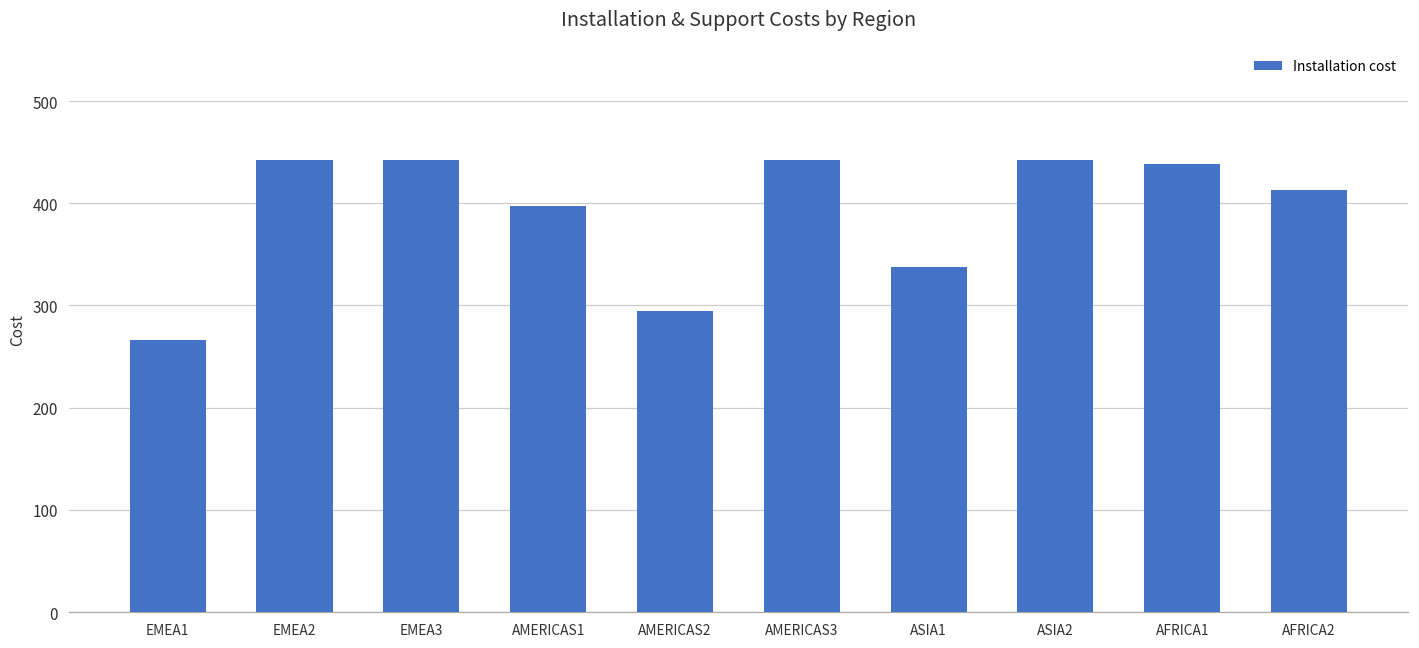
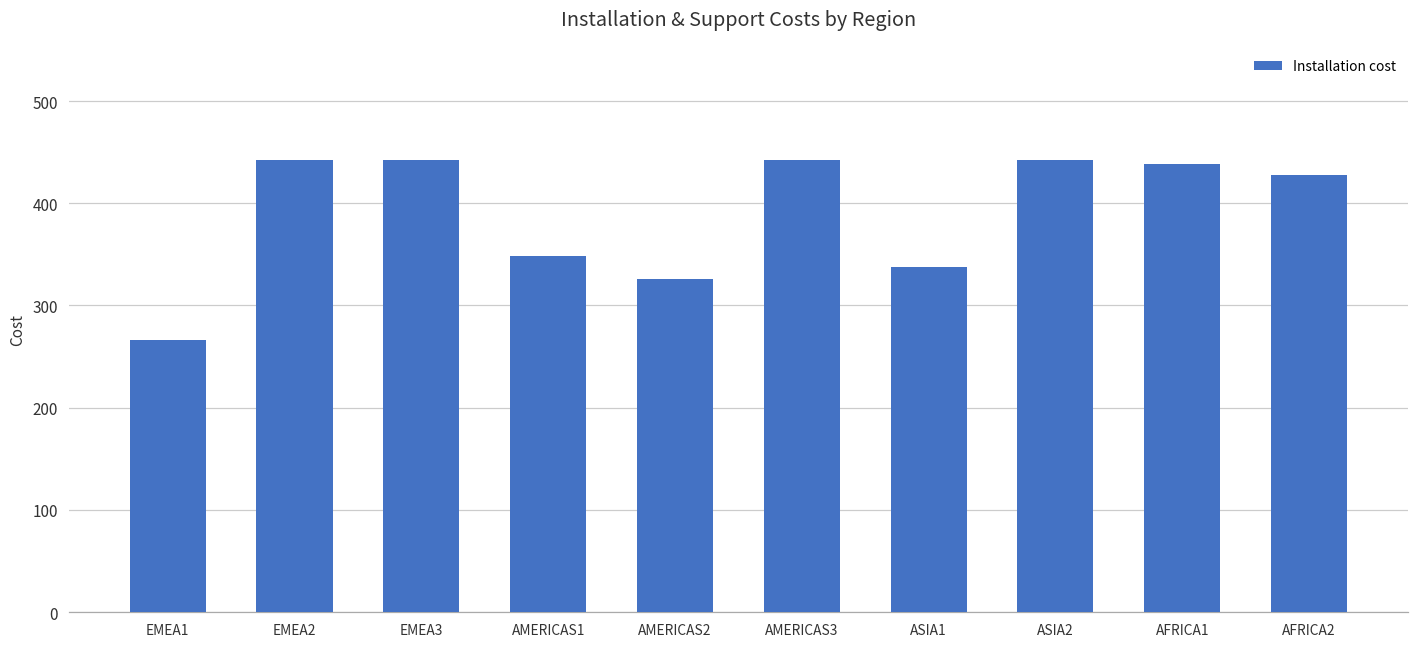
  {
    "EMEA1": 270,
    "EMEA2": 440,
    "EMEA3": 440,
-   "AMERICAS1": 400,
-   "AMERICAS2": 300,
+   "AMERICAS1": 350,
+   "AMERICAS2": 330,
    "AMERICAS3": 440,
    "ASIA1": 340,
    "ASIA2": 440,
    "AFRICA1": 440,
-   "AFRICA2": 410
+   "AFRICA2": 430
  }
